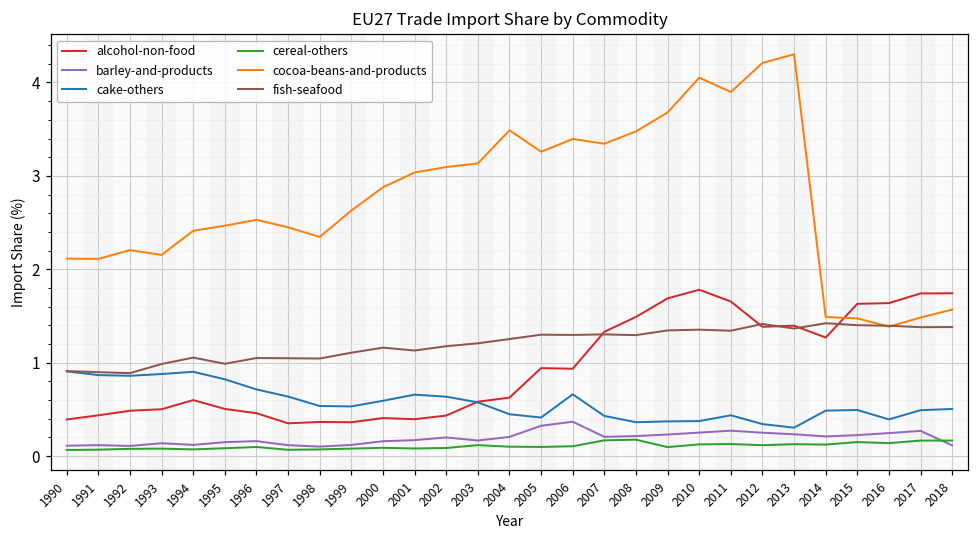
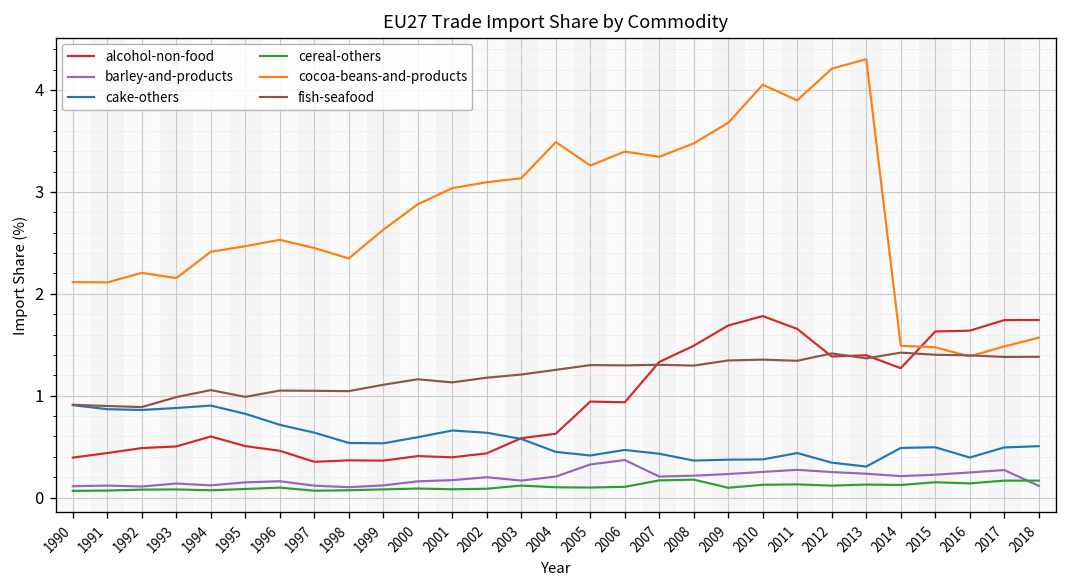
  {
    "alcohol-non-food": {
      "1990": 0.4,
      "1991": 0.4,
      "1992": 0.5,
      "1993": 0.5,
      "1994": 0.6,
      "1995": 0.5,
      "1996": 0.5,
      "1997": 0.4,
      "1998": 0.4,
      "1999": 0.4,
      "2000": 0.4,
      "2001": 0.4,
      "2002": 0.4,
      "2004": 0.6,
      "2005": 0.9,
      "2006": 0.9,
      "2008": 1.5,
      "2009": 1.7,
      "2010": 1.8,
      "2011": 1.7,
      "2012": 1.4,
      "2013": 1.4,
      "2014": 1.3,
      "2015": 1.6,
      "2016": 1.6,
      "2017": 1.7,
      "2018": 1.7
    },
    "barley-and-products": {
      "1990": 0.1,
      "1991": 0.1,
      "1992": 0.1,
      "1993": 0.1,
      "1994": 0.1,
      "1995": 0.1,
      "1996": 0.2,
      "1997": 0.1,
      "1998": 0.1,
      "1999": 0.1,
      "2000": 0.2,
      "2001": 0.2,
      "2002": 0.2,
      "2003": 0.2,
      "2004": 0.2,
      "2005": 0.3,
      "2006": 0.4,
      "2007": 0.2,
      "2008": 0.2,
      "2009": 0.2,
      "2010": 0.3,
      "2011": 0.3,
      "2012": 0.3,
      "2013": 0.2,
      "2014": 0.2,
      "2015": 0.2,
      "2016": 0.2,
      "2017": 0.3,
      "2018": 0.1
    },
    "cake-others": {
      "1991": 0.9,
      "1993": 0.9,
      "1994": 0.9,
      "1995": 0.8,
      "1996": 0.7,
      "1997": 0.6,
      "1998": 0.5,
      "1999": 0.5,
      "2000": 0.6,
      "2001": 0.7,
      "2002": 0.6,
      "2004": 0.4,
      "2005": 0.4,
-     "2006": 0.7,
+     "2006": 0.5,
      "2007": 0.4,
      "2008": 0.4,
      "2009": 0.4,
      "2010": 0.4,
      "2011": 0.4,
      "2012": 0.3,
      "2013": 0.3,
      "2014": 0.5,
      "2015": 0.5,
      "2016": 0.4,
      "2017": 0.5,
      "2018": 0.5
    },
    "cereal-others": {
      "1990": 0.1,
      "1991": 0.1,
      "1992": 0.1,
      "1993": 0.1,
      "1994": 0.1,
      "1995": 0.1,
      "1996": 0.1,
      "1997": 0.1,
      "1998": 0.1,
      "1999": 0.1,
      "2000": 0.1,
      "2001": 0.1,
      "2002": 0.1,
      "2003": 0.1,
      "2004": 0.1,
      "2005": 0.1,
      "2006": 0.1,
      "2007": 0.2,
      "2008": 0.2,
      "2009": 0.1,
      "2010": 0.1,
      "2011": 0.1,
      "2012": 0.1,
      "2013": 0.1,
      "2014": 0.1,
      "2015": 0.2,
      "2016": 0.1,
      "2017": 0.2,
      "2018": 0.2
    },
    "cocoa-beans-and-products": {
      "1990": 2.1,
      "1991": 2.1,
      "1992": 2.2,
      "1993": 2.2,
      "1994": 2.4,
      "1995": 2.5,
      "1996": 2.5,
      "1997": 2.4,
      "1998": 2.3,
      "1999": 2.6,
      "2000": 2.9,
      "2001": 3.0,
      "2002": 3.1,
      "2003": 3.1,
      "2004": 3.5,
      "2005": 3.3,
      "2006": 3.4,
      "2007": 3.3,
      "2008": 3.5,
      "2009": 3.7,
      "2010": 4.1,
      "2011": 3.9,
      "2012": 4.2,
      "2013": 4.3,
      "2014": 1.5,
      "2015": 1.5,
      "2017": 1.5,
      "2018": 1.6
    },
    "fish-seafood": {
      "1991": 0.9,
      "1993": 1.0,
      "1994": 1.1,
      "1995": 1.0,
      "1996": 1.1,
      "1997": 1.0,
      "1998": 1.0,
      "1999": 1.1,
      "2000": 1.2,
      "2001": 1.1,
      "2002": 1.2,
      "2003": 1.2,
      "2004": 1.3,
      "2005": 1.3,
      "2006": 1.3,
      "2008": 1.3,
      "2009": 1.3,
      "2010": 1.4,
      "2011": 1.3,
      "2012": 1.4,
      "2013": 1.4,
      "2014": 1.4,
      "2015": 1.4,
      "2017": 1.4,
      "2018": 1.4
    }
  }
